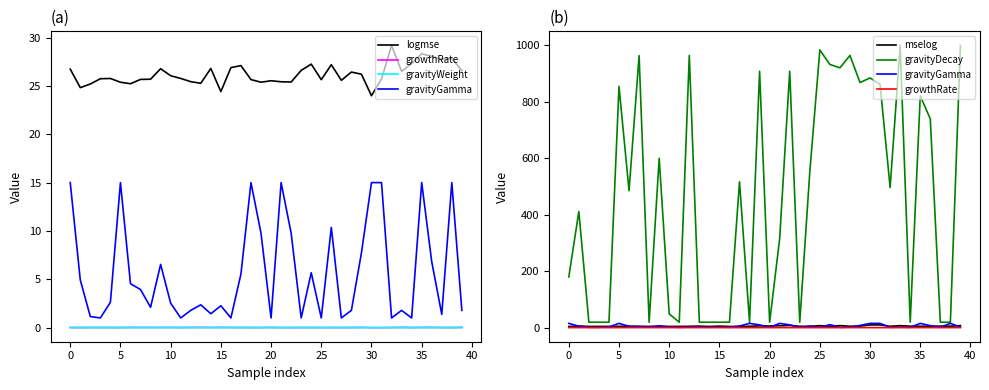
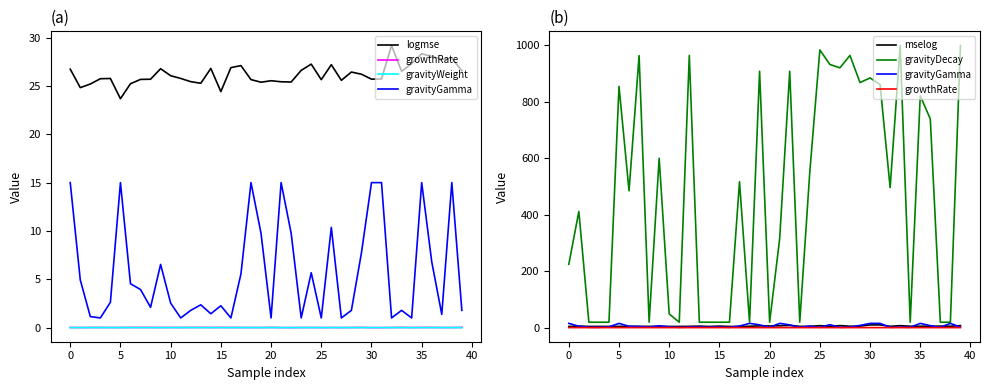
  {
    "(a)": {
      "logmse": {
        "0": 27,
-       "5": 25,
+       "5": 24,
        "10": 26,
        "15": 24,
        "20": 26,
        "25": 26,
-       "30": 24
+       "30": 26
      },
      "gravityGamma": {
        "0": 15,
        "5": 15,
        "10": 3,
        "15": 2,
        "20": 1,
        "25": 1,
        "30": 15,
        "35": 15
      }
    },
    "(b)": {
      "gravityDecay": {
-       "0": 180,
+       "0": 220,
        "5": 850,
        "10": 50,
        "15": 20,
        "20": 20,
        "25": 980,
        "30": 880
      },
      "gravityGamma": {
        "0": 20,
        "5": 10,
        "35": 10
      },
      "growthRate": {
        "30": 0
      }
    }
  }
